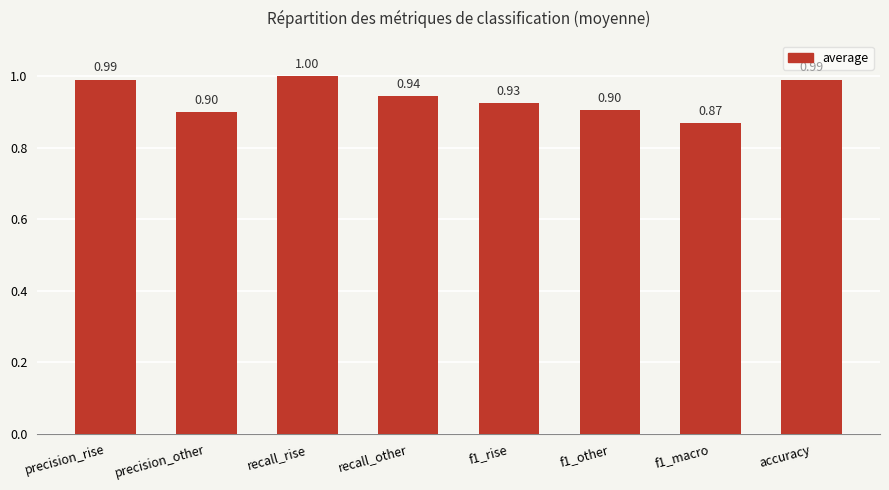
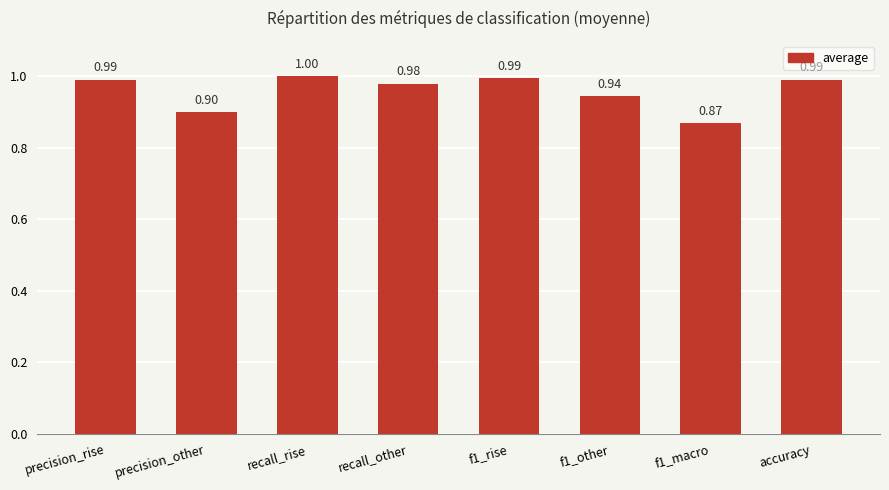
  {
    "precision_rise": 0.99,
    "precision_other": 0.90,
    "recall_rise": 1.00,
-   "recall_other": 0.94,
-   "f1_rise": 0.93,
-   "f1_other": 0.90,
+   "recall_other": 0.98,
+   "f1_rise": 0.99,
+   "f1_other": 0.94,
    "f1_macro": 0.87
  }
